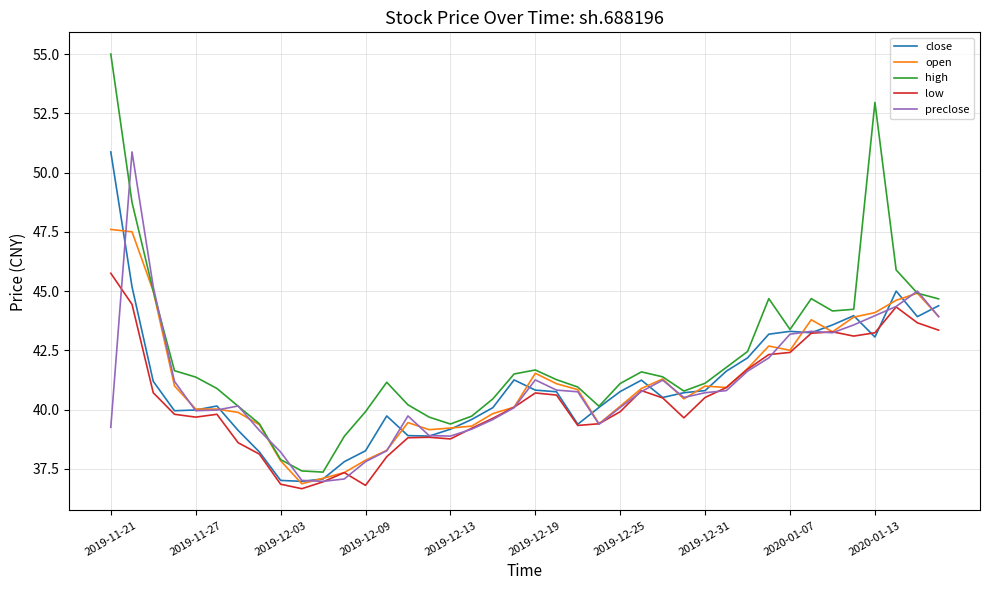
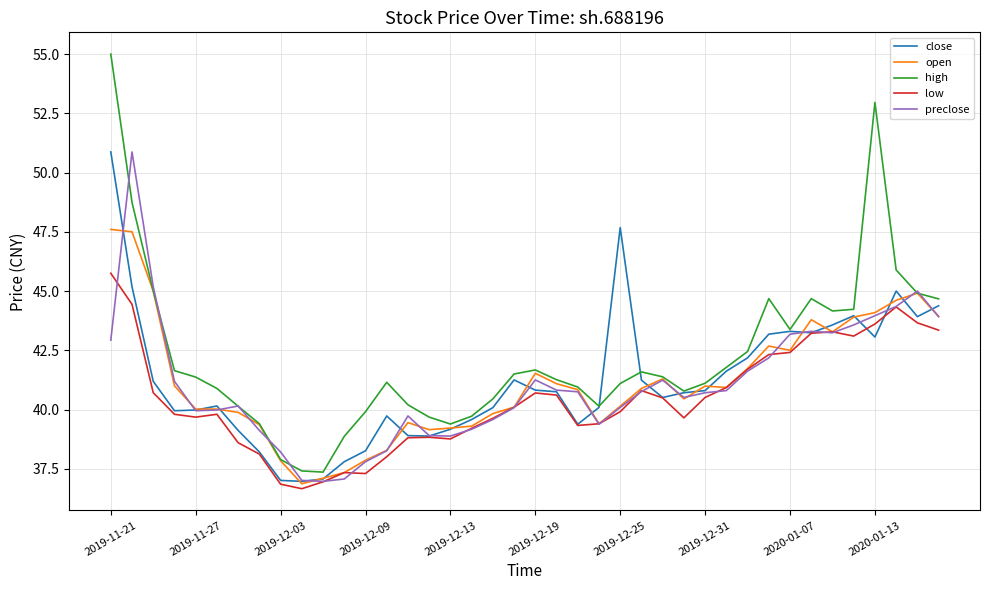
  {
    "close": {
      "2019-11-21": 50.9,
      "2019-12-03": 37.0,
      "2019-12-09": 38.3,
      "2019-12-19": 40.8,
-     "2019-12-25": 40.8,
+     "2019-12-25": 47.7,
      "2020-01-13": 43.1
    },
    "open": {
      "2019-11-21": 47.6,
      "2019-12-19": 41.5,
      "2019-12-31": 41.0,
      "2020-01-13": 44.1
    },
    "high": {
      "2019-11-21": 55.0,
      "2019-11-27": 41.4,
      "2019-12-09": 39.9,
      "2019-12-13": 39.4,
      "2019-12-19": 41.7,
      "2019-12-25": 41.1,
      "2019-12-31": 41.1,
      "2020-01-13": 53.0
    },
    "low": {
      "2019-11-21": 45.8,
      "2019-11-27": 39.7,
      "2019-12-03": 36.9,
-     "2019-12-09": 36.8,
+     "2019-12-09": 37.3,
      "2019-12-13": 38.8,
      "2019-12-19": 40.7,
      "2019-12-25": 39.9,
      "2019-12-31": 40.5,
-     "2020-01-13": 43.2
+     "2020-01-13": 43.6
    },
    "preclose": {
-     "2019-11-21": 39.3,
+     "2019-11-21": 42.9,
      "2019-12-03": 38.2,
      "2019-12-13": 38.9,
      "2019-12-19": 41.3,
      "2020-01-07": 43.2,
      "2020-01-13": 44.0
    }
  }
